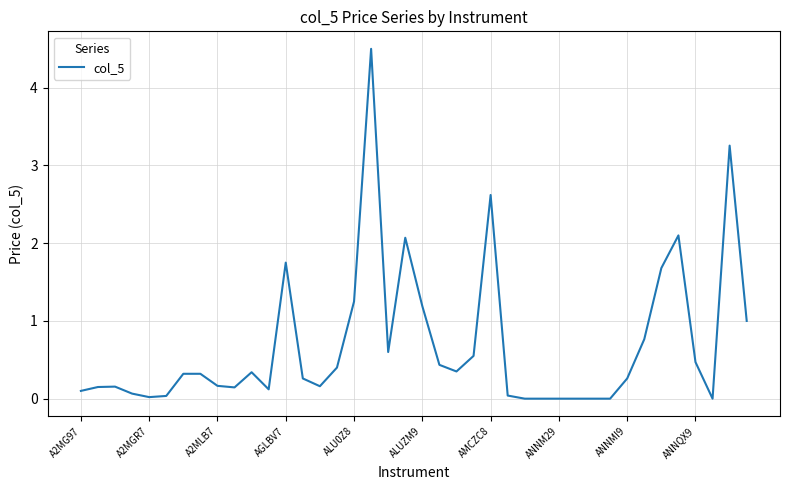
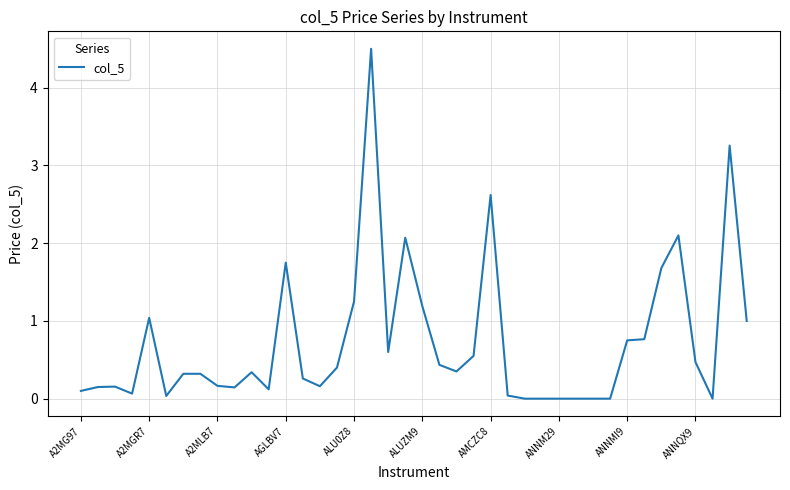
  {
    "A2MG97": 0.1,
-   "A2MGR7": 0.0,
+   "A2MGR7": 1.0,
    "A2MLB7": 0.2,
    "AGLBV7": 1.8,
    "ALU0Z8": 1.3,
    "ALUZM9": 1.2,
    "AMCZC8": 2.6,
    "ANNM29": 0.0,
-   "ANNMI9": 0.3,
+   "ANNMI9": 0.8,
    "ANNQX9": 0.5
  }
